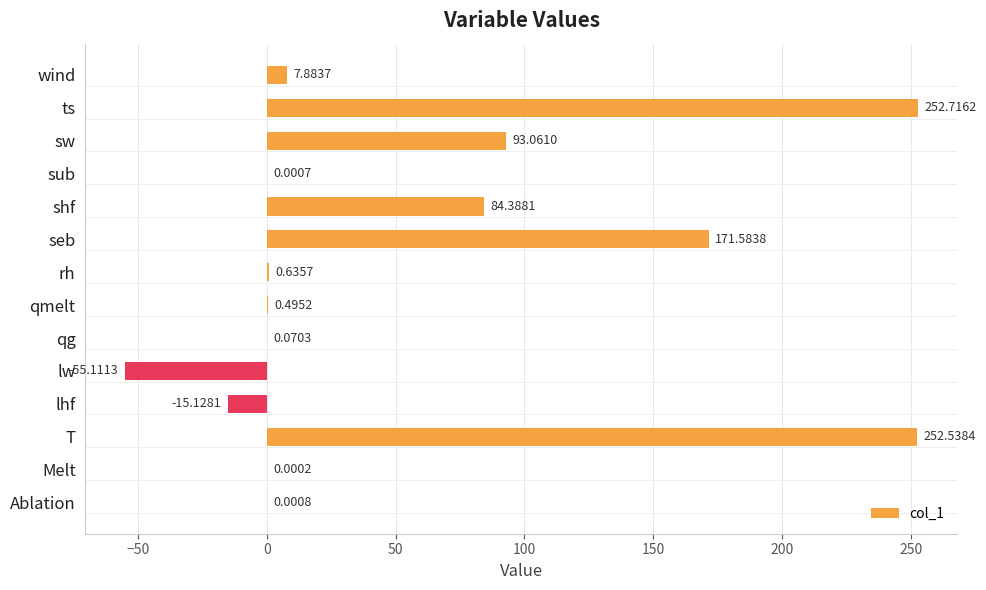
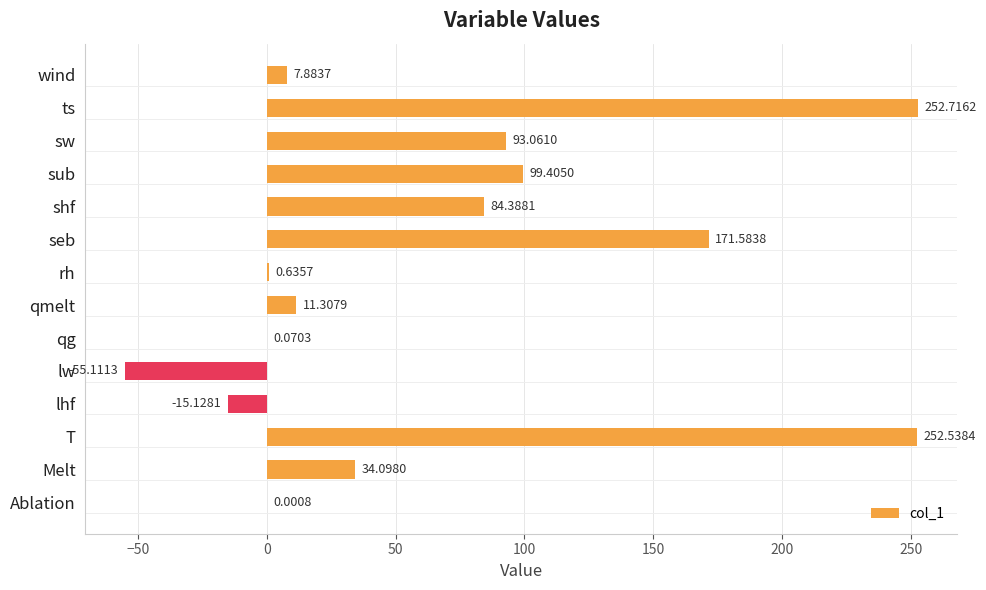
  {
    "wind": 7.8837,
    "ts": 252.7162,
    "sw": 93.0610,
-   "sub": 0.0007,
+   "sub": 99.4050,
    "shf": 84.3881,
    "seb": 171.5838,
    "rh": 0.6357,
-   "qmelt": 0.4952,
+   "qmelt": 11.3079,
    "qg": 0.0703,
    "lw": -55.1113,
    "lhf": -15.1281,
    "T": 252.5384,
-   "Melt": 0.0002,
+   "Melt": 34.0980,
    "Ablation": 0.0008
  }
